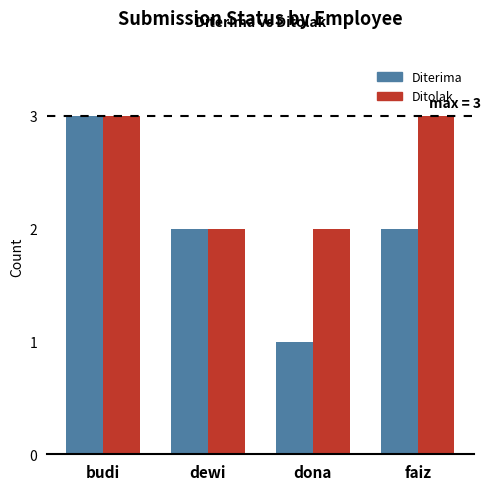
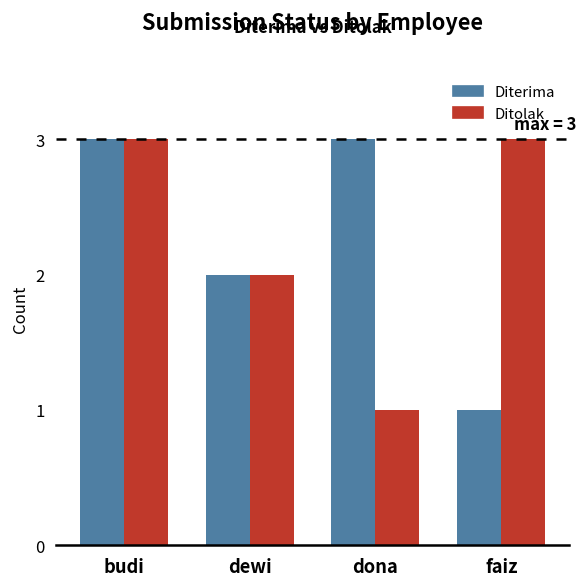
  {
    "Diterima": {
      "budi": 3,
      "dewi": 2,
-     "dona": 1,
-     "faiz": 2
+     "dona": 3,
+     "faiz": 1
    },
    "Ditolak": {
      "budi": 3,
      "dewi": 2,
-     "dona": 2
+     "dona": 1
    }
  }
